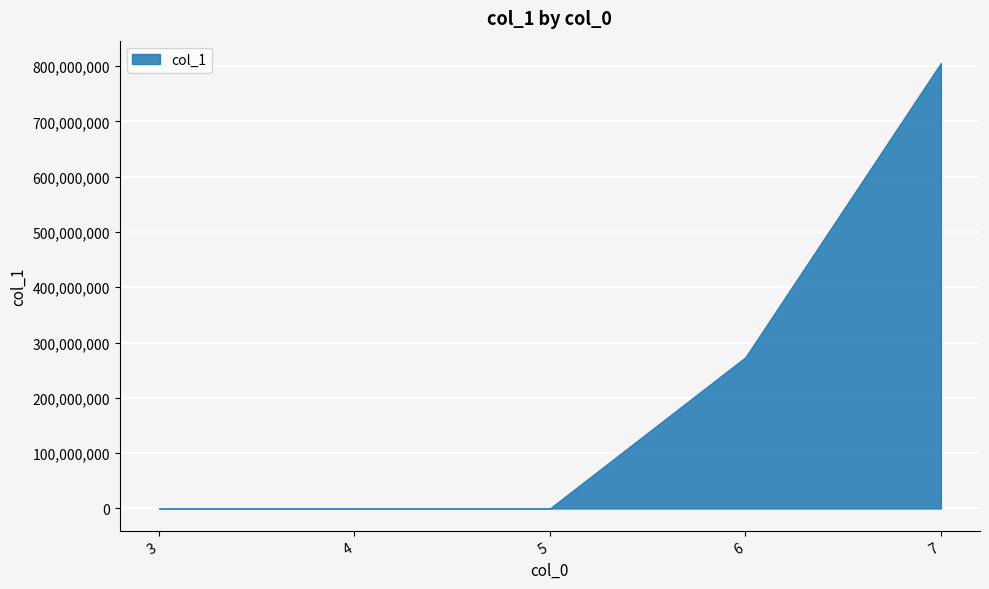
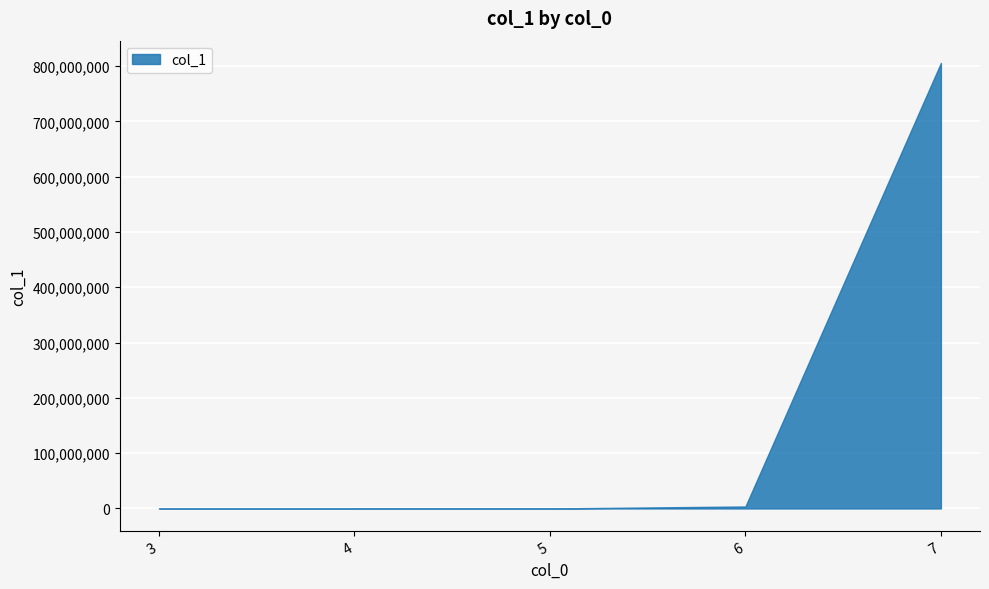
  {
    "3": "0",
    "4": "0",
    "5": "0",
-   "6": "270,000,000",
+   "6": "0",
    "7": "810,000,000"
  }
